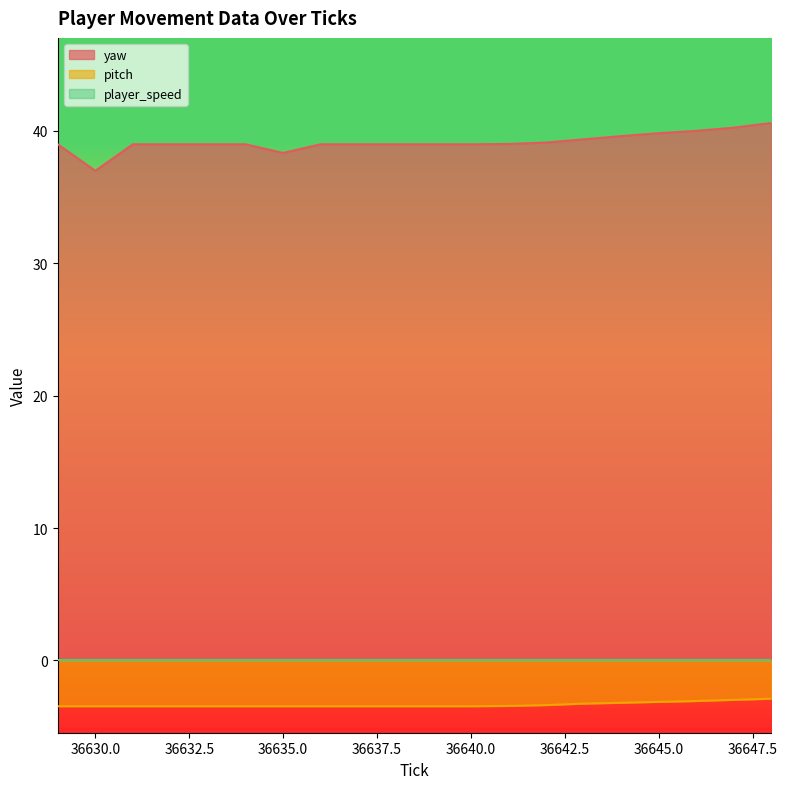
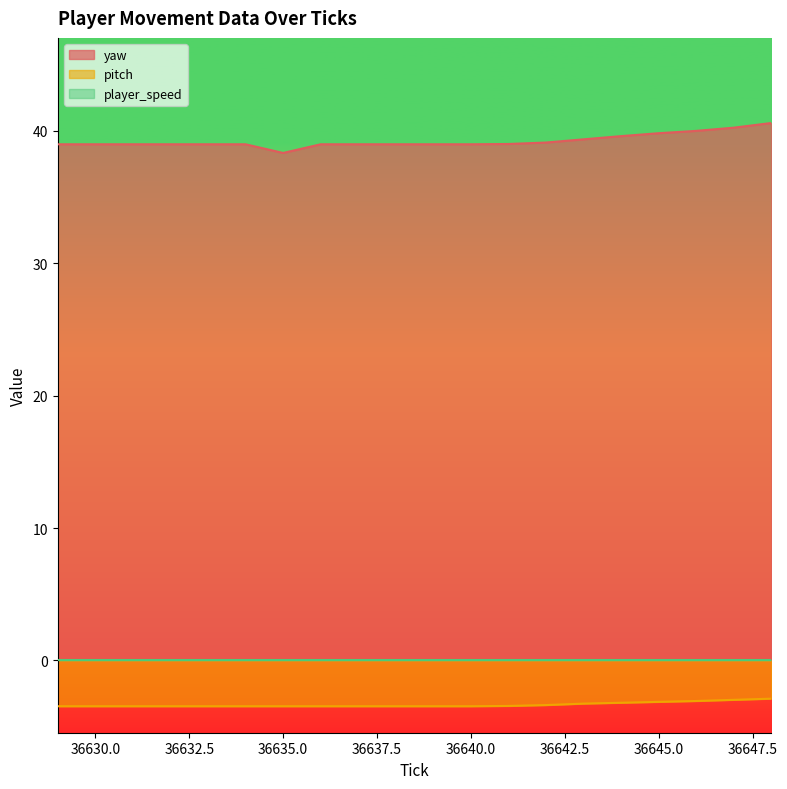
  {
    "yaw": {
-     "36630.0": 37.0,
+     "36630.0": 39.0,
      "36635.0": 38.3,
      "36640.0": 39.0,
      "36645.0": 39.8
    },
    "player_speed": {
      "36630.0": 0.0,
      "36635.0": 0.0,
      "36640.0": 0.0,
      "36645.0": 0.0
    }
  }
